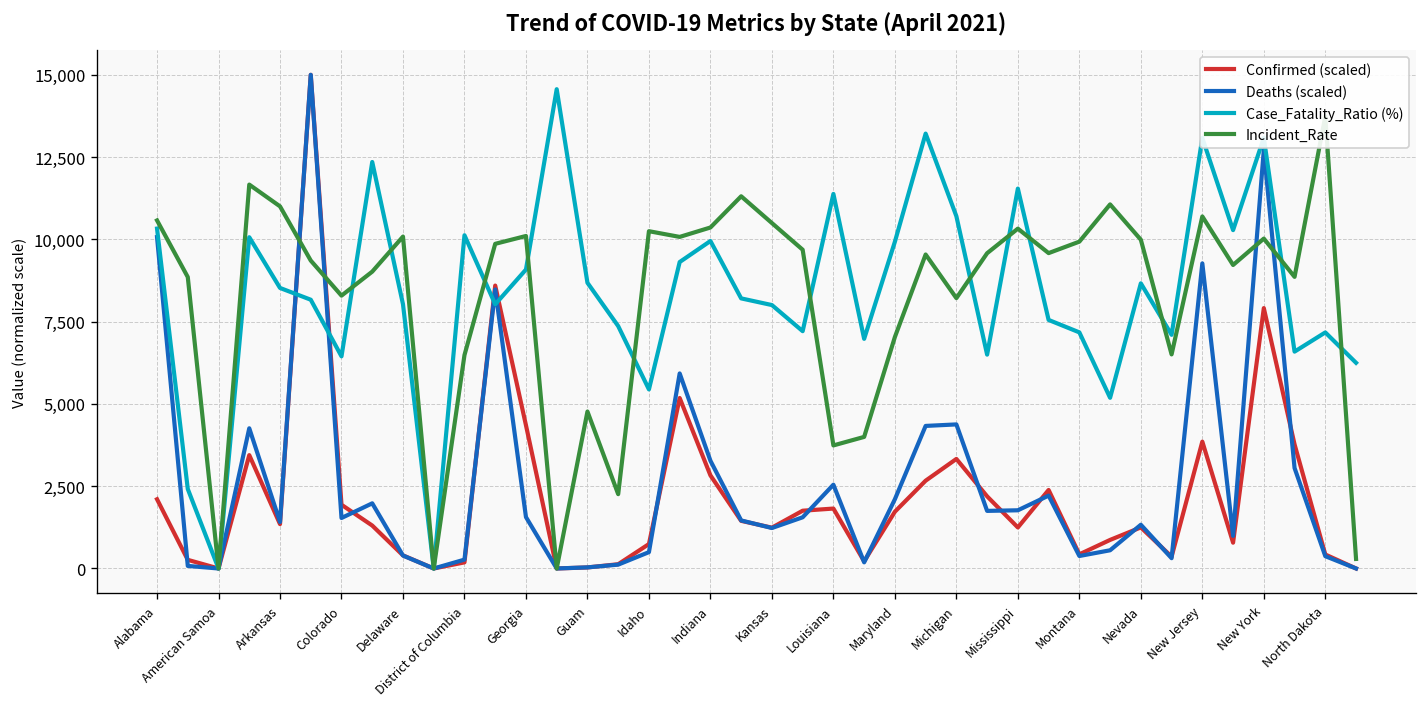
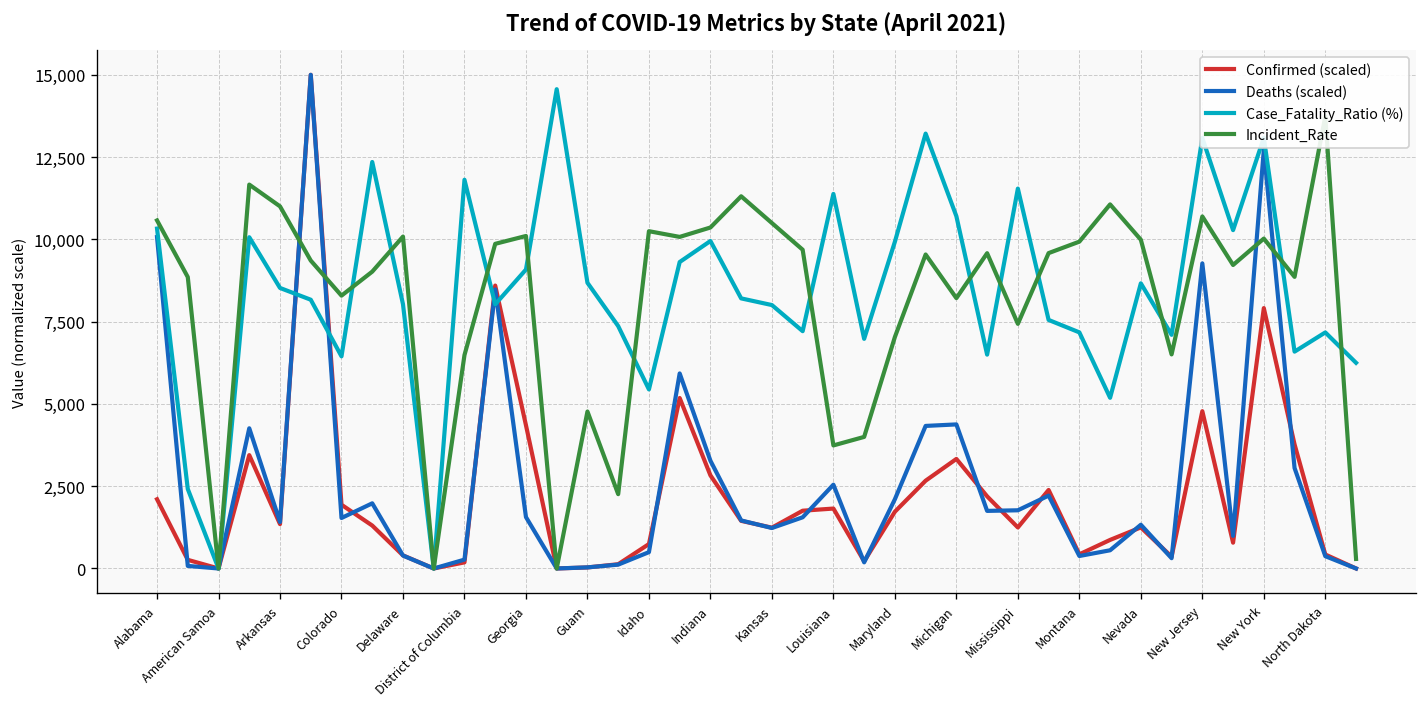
  {
    "Confirmed (scaled)": {
      "Alabama": "2,100",
      "Colorado": "1,900",
      "Georgia": "4,400",
      "Idaho": "700",
      "Indiana": "2,800",
      "Louisiana": "1,800",
      "Maryland": "1,700",
      "Michigan": "3,300",
      "Mississippi": "1,200",
-     "New Jersey": "3,900",
+     "New Jersey": "4,800",
      "New York": "7,900"
    },
    "Deaths (scaled)": {
      "Alabama": "10,100",
      "Colorado": "1,500",
      "Georgia": "1,600",
      "Idaho": "500",
      "Indiana": "3,300",
      "Louisiana": "2,500",
      "Maryland": "2,100",
      "Michigan": "4,400",
      "Mississippi": "1,800",
      "New Jersey": "9,300"
    },
    "Case_Fatality_Ratio (%)": {
      "Alabama": "10,300",
      "Arkansas": "8,500",
      "Colorado": "6,400",
      "Delaware": "8,000",
-     "District of Columbia": "10,100",
+     "District of Columbia": "11,800",
      "Georgia": "9,100",
      "Guam": "8,700",
      "Idaho": "5,400",
      "Indiana": "10,000",
      "Kansas": "8,000",
      "Louisiana": "11,400",
      "Maryland": "9,900",
      "Michigan": "10,700",
      "Mississippi": "11,500",
      "Montana": "7,200",
      "Nevada": "8,700",
      "North Dakota": "7,200"
    },
    "Incident_Rate": {
      "Alabama": "10,600",
      "Arkansas": "11,000",
      "Colorado": "8,300",
      "Delaware": "10,100",
      "District of Columbia": "6,500",
      "Georgia": "10,100",
      "Guam": "4,800",
      "Idaho": "10,200",
      "Indiana": "10,400",
      "Kansas": "10,500",
      "Louisiana": "3,700",
      "Maryland": "7,000",
      "Michigan": "8,200",
-     "Mississippi": "10,300",
+     "Mississippi": "7,400",
      "Montana": "9,900",
      "Nevada": "10,000",
      "New Jersey": "10,700",
      "New York": "10,000"
    }
  }
